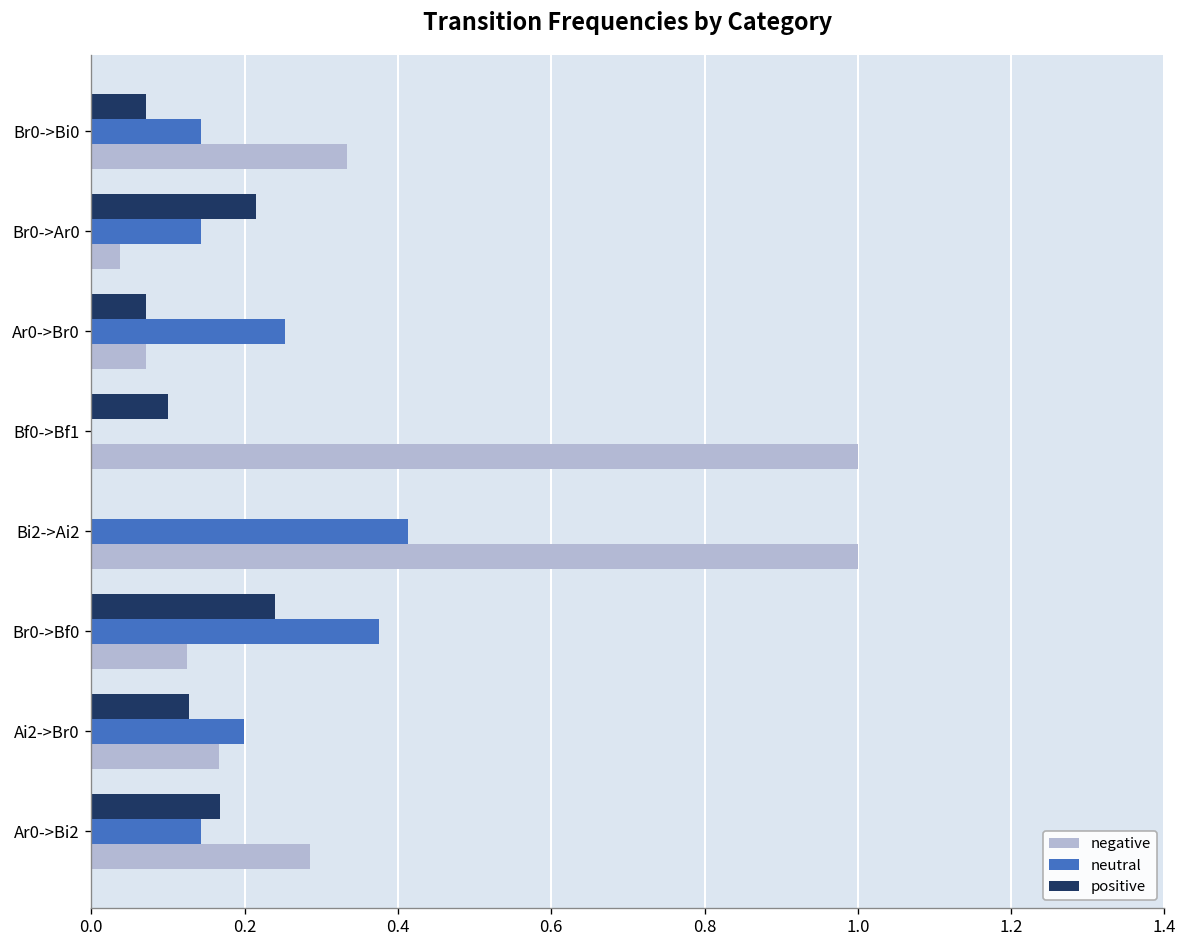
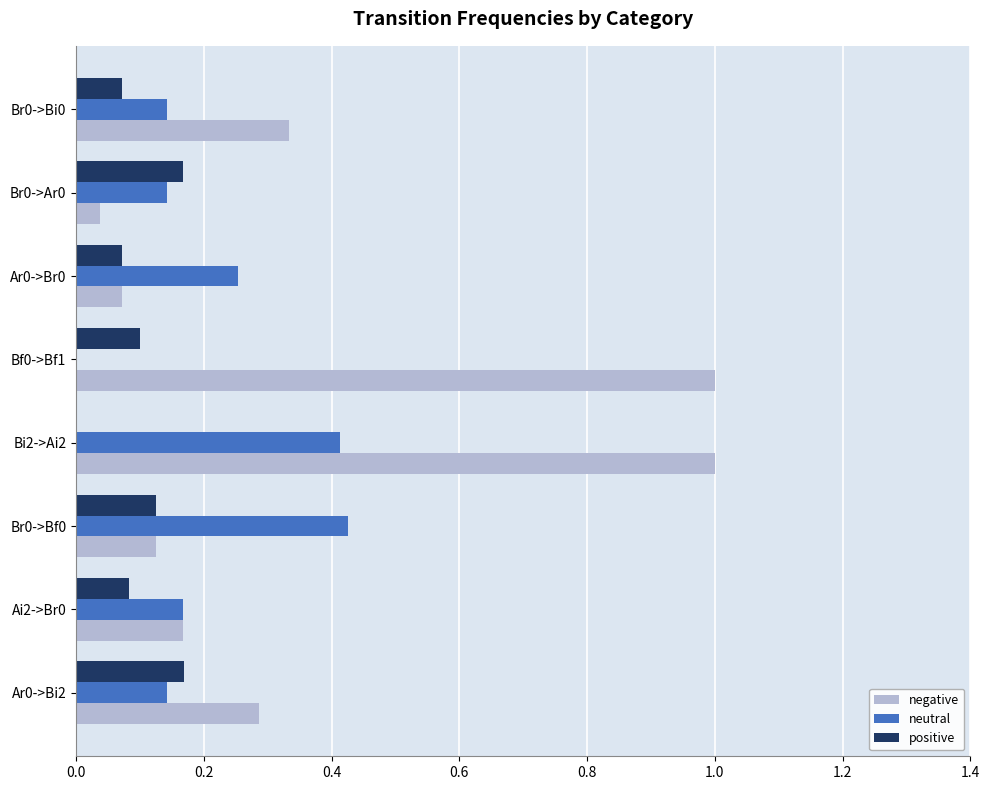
  {
    "negative": {
      "Br0->Bi0": 0.33,
      "Br0->Ar0": 0.04,
      "Ar0->Br0": 0.07,
      "Bf0->Bf1": 1.00,
      "Bi2->Ai2": 1.00,
      "Br0->Bf0": 0.13,
      "Ai2->Br0": 0.17,
      "Ar0->Bi2": 0.29
    },
    "neutral": {
      "Br0->Bi0": 0.14,
      "Br0->Ar0": 0.14,
      "Ar0->Br0": 0.25,
      "Bf0->Bf1": 0.00,
      "Bi2->Ai2": 0.41,
-     "Br0->Bf0": 0.38,
-     "Ai2->Br0": 0.20,
+     "Br0->Bf0": 0.43,
+     "Ai2->Br0": 0.17,
      "Ar0->Bi2": 0.14
    },
    "positive": {
      "Br0->Bi0": 0.07,
-     "Br0->Ar0": 0.21,
+     "Br0->Ar0": 0.17,
      "Ar0->Br0": 0.07,
      "Bf0->Bf1": 0.10,
      "Bi2->Ai2": 0.00,
-     "Br0->Bf0": 0.24,
-     "Ai2->Br0": 0.13,
+     "Br0->Bf0": 0.13,
+     "Ai2->Br0": 0.08,
      "Ar0->Bi2": 0.17
    }
  }
